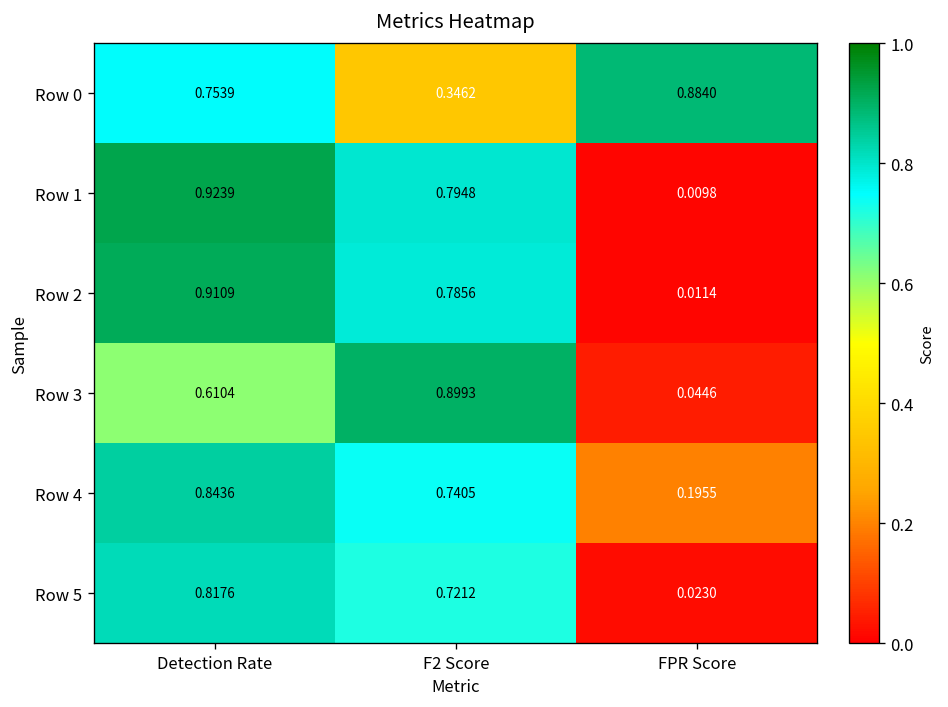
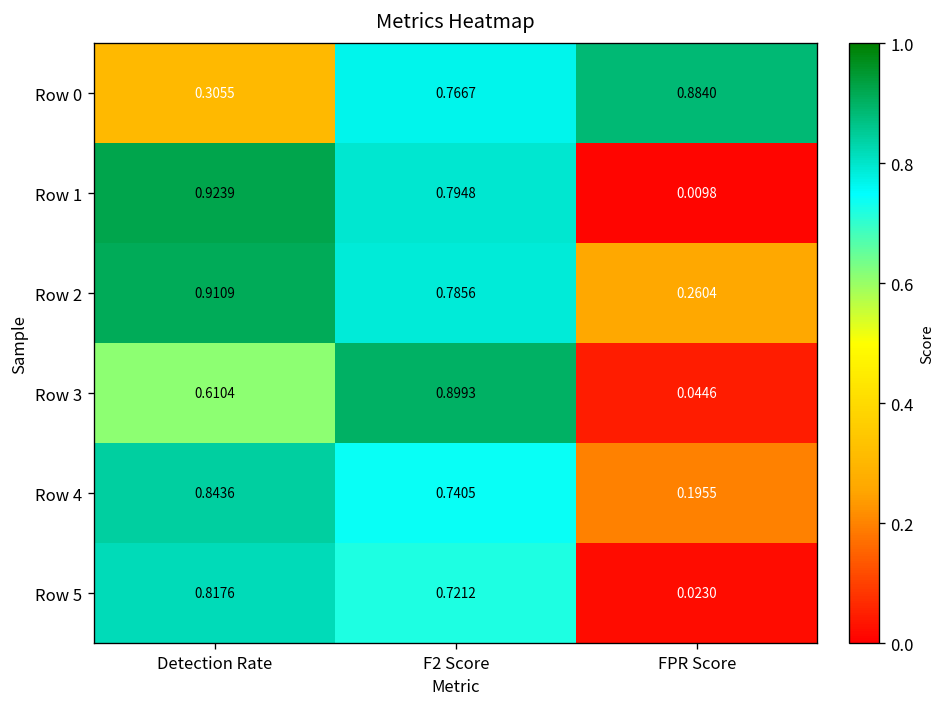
  {
    "Row 0": {
-     "Detection Rate": 0.7539,
-     "F2 Score": 0.3462,
+     "Detection Rate": 0.3055,
+     "F2 Score": 0.7667,
      "FPR Score": 0.8840
    },
    "Row 1": {
      "Detection Rate": 0.9239,
      "F2 Score": 0.7948,
      "FPR Score": 0.0098
    },
    "Row 2": {
      "Detection Rate": 0.9109,
      "F2 Score": 0.7856,
-     "FPR Score": 0.0114
+     "FPR Score": 0.2604
    },
    "Row 3": {
      "Detection Rate": 0.6104,
      "F2 Score": 0.8993,
      "FPR Score": 0.0446
    },
    "Row 4": {
      "Detection Rate": 0.8436,
      "F2 Score": 0.7405,
      "FPR Score": 0.1955
    },
    "Row 5": {
      "Detection Rate": 0.8176,
      "F2 Score": 0.7212,
      "FPR Score": 0.0230
    }
  }
